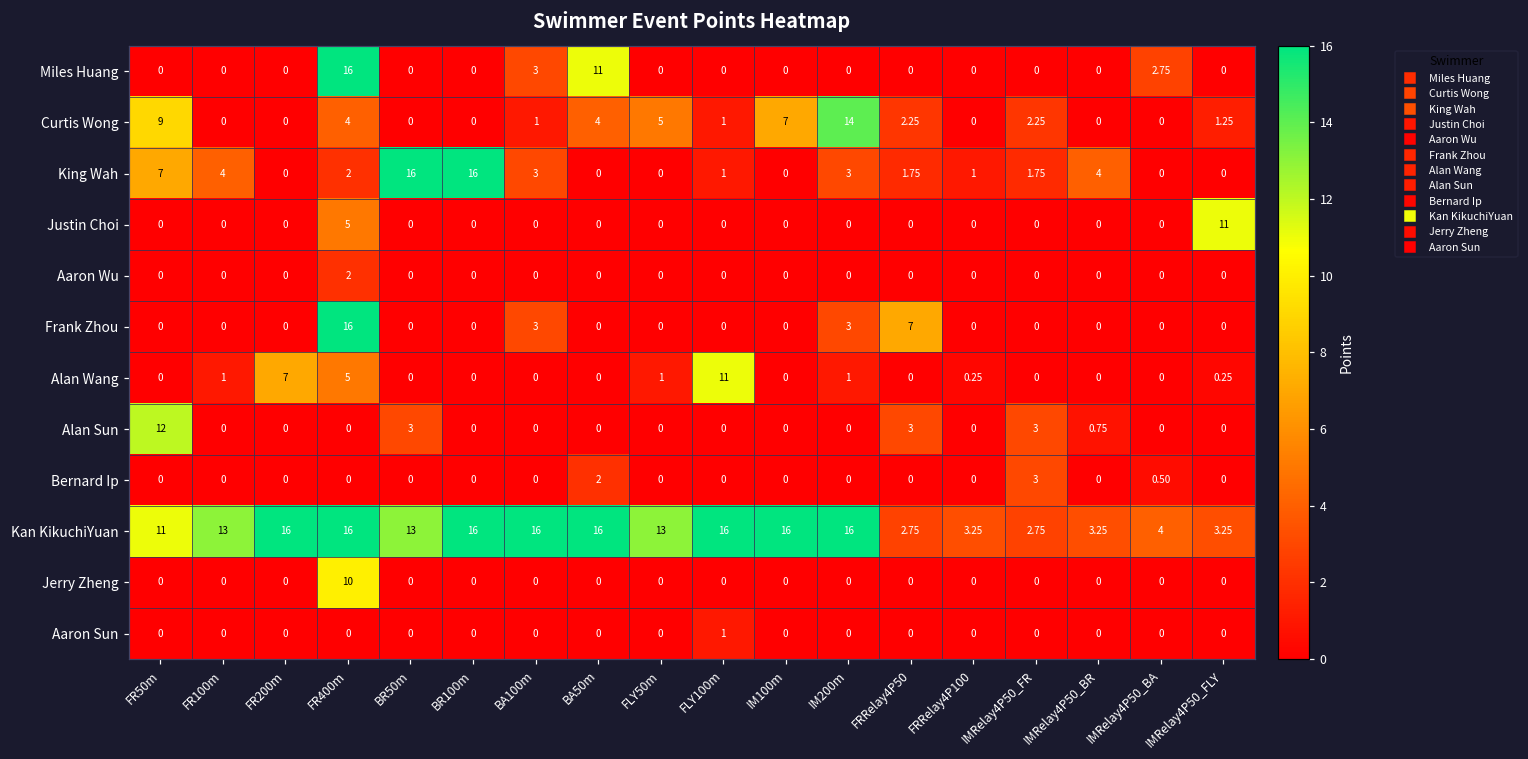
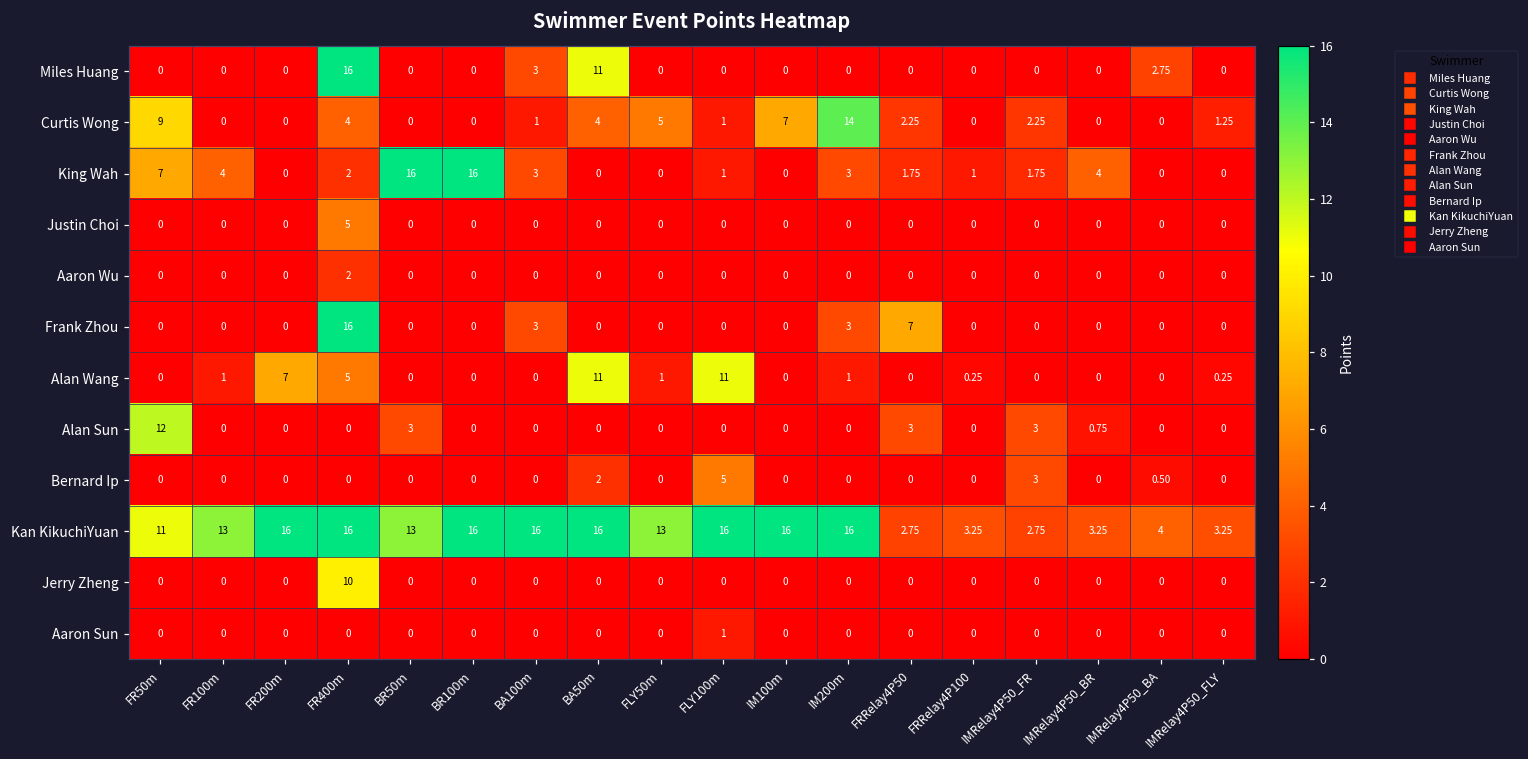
  {
    "Justin Choi": {
      "FR50m": 0,
      "FR100m": 0,
      "FR200m": 0,
      "FR400m": 5,
      "BR50m": 0,
      "BR100m": 0,
      "BA100m": 0,
      "BA50m": 0,
      "FLY50m": 0,
      "FLY100m": 0,
      "IM100m": 0,
      "IM200m": 0,
      "FRRelay4P50": 0,
      "FRRelay4P100": 0,
      "IMRelay4P50_FR": 0,
      "IMRelay4P50_BR": 0,
      "IMRelay4P50_BA": 0,
-     "IMRelay4P50_FLY": 11
+     "IMRelay4P50_FLY": 0
    },
    "Alan Wang": {
      "FR50m": 0,
      "FR100m": 1,
      "FR200m": 7,
      "FR400m": 5,
      "BR50m": 0,
      "BR100m": 0,
      "BA100m": 0,
-     "BA50m": 0,
+     "BA50m": 11,
      "FLY50m": 1,
      "FLY100m": 11,
      "IM100m": 0,
      "IM200m": 1,
      "FRRelay4P50": 0,
      "FRRelay4P100": 0.25,
      "IMRelay4P50_FR": 0,
      "IMRelay4P50_BR": 0,
      "IMRelay4P50_BA": 0,
      "IMRelay4P50_FLY": 0.25
    },
    "Bernard Ip": {
      "FR50m": 0,
      "FR100m": 0,
      "FR200m": 0,
      "FR400m": 0,
      "BR50m": 0,
      "BR100m": 0,
      "BA100m": 0,
      "BA50m": 2,
      "FLY50m": 0,
-     "FLY100m": 0,
+     "FLY100m": 5,
      "IM100m": 0,
      "IM200m": 0,
      "FRRelay4P50": 0,
      "FRRelay4P100": 0,
      "IMRelay4P50_FR": 3,
      "IMRelay4P50_BR": 0,
      "IMRelay4P50_BA": 0.50,
      "IMRelay4P50_FLY": 0
    }
  }
